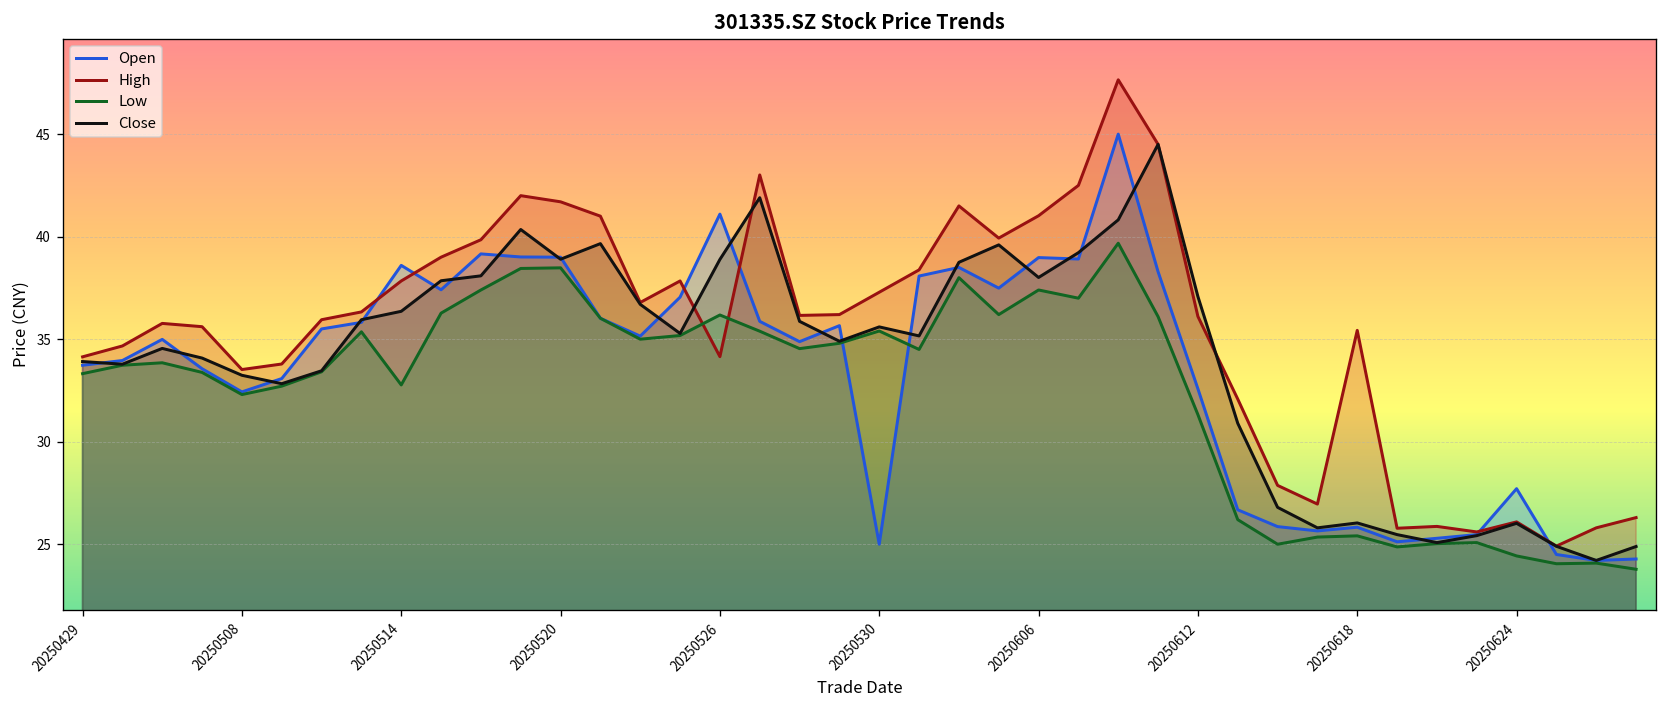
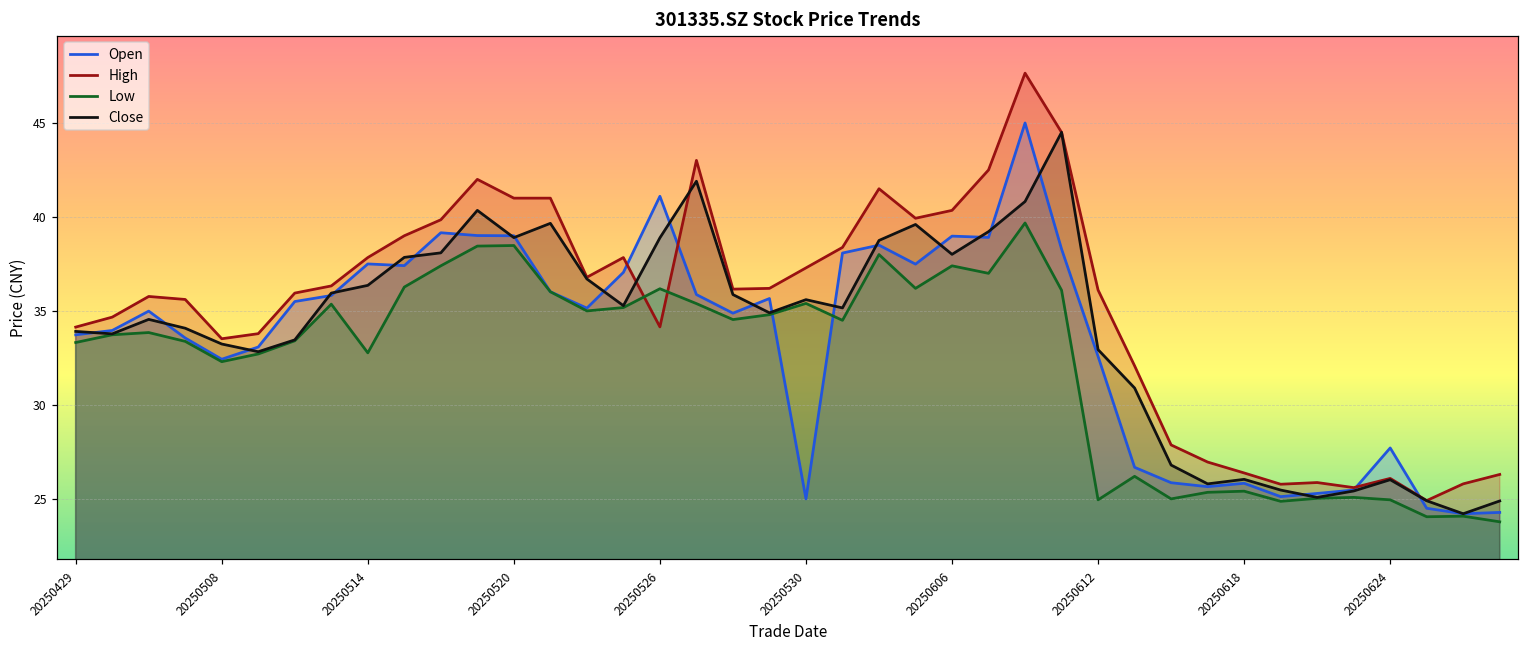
  {
    "Open": {
      "20250429": 33.7,
-     "20250514": 38.6,
+     "20250514": 37.5,
      "20250526": 41.1,
      "20250530": 25.0,
      "20250606": 39.0,
      "20250612": 32.6,
      "20250618": 25.8,
      "20250624": 27.7
    },
    "High": {
      "20250429": 34.1,
      "20250508": 33.5,
      "20250514": 37.8,
-     "20250520": 41.7,
+     "20250520": 41.0,
      "20250526": 34.2,
      "20250530": 37.3,
-     "20250606": 41.0,
+     "20250606": 40.4,
      "20250612": 36.1,
-     "20250618": 35.4
+     "20250618": 26.4
    },
    "Low": {
      "20250429": 33.3,
      "20250514": 32.8,
      "20250520": 38.5,
      "20250526": 36.2,
      "20250530": 35.4,
      "20250606": 37.4,
-     "20250612": 31.3,
+     "20250612": 25.0,
      "20250618": 25.4,
-     "20250624": 24.4
+     "20250624": 25.0
    },
    "Close": {
      "20250429": 33.9,
      "20250508": 33.2,
      "20250514": 36.4,
      "20250526": 38.9,
      "20250530": 35.6,
      "20250606": 38.0,
-     "20250612": 37.1,
+     "20250612": 32.9,
      "20250618": 26.0
    }
  }
